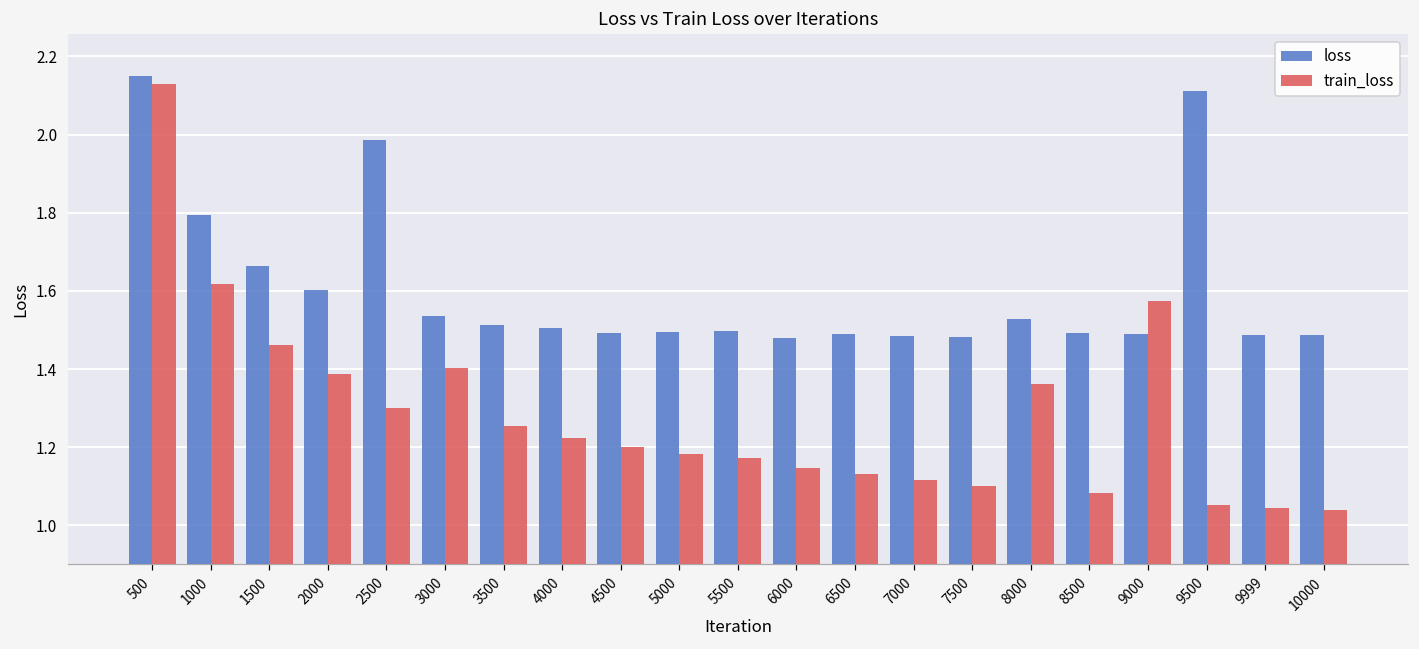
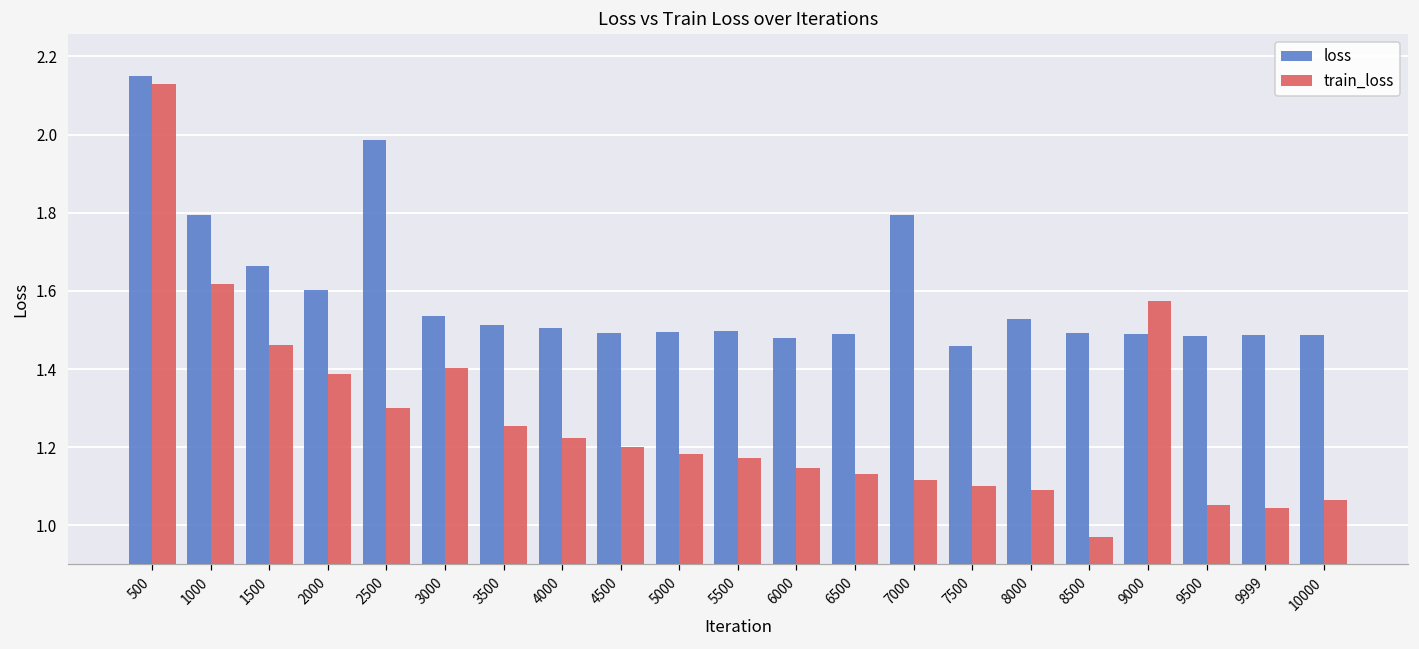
  {
    "loss": {
      "500": 2.15,
      "1000": 1.79,
      "1500": 1.66,
      "2000": 1.60,
      "2500": 1.99,
      "3000": 1.54,
      "3500": 1.51,
      "4000": 1.50,
      "4500": 1.49,
      "5000": 1.49,
      "5500": 1.50,
      "6000": 1.48,
      "6500": 1.49,
-     "7000": 1.48,
-     "7500": 1.48,
+     "7000": 1.79,
+     "7500": 1.46,
      "8000": 1.53,
      "8500": 1.49,
      "9000": 1.49,
-     "9500": 2.11,
+     "9500": 1.49,
      "9999": 1.49,
      "10000": 1.49
    },
    "train_loss": {
      "500": 2.13,
      "1000": 1.62,
      "1500": 1.46,
      "2000": 1.39,
      "2500": 1.30,
      "3000": 1.40,
      "3500": 1.25,
      "4000": 1.22,
      "4500": 1.20,
      "5000": 1.18,
      "5500": 1.17,
      "6000": 1.15,
      "6500": 1.13,
      "7000": 1.12,
      "7500": 1.10,
-     "8000": 1.36,
-     "8500": 1.08,
+     "8000": 1.09,
+     "8500": 0.97,
      "9000": 1.57,
      "9500": 1.05,
      "9999": 1.04,
-     "10000": 1.04
+     "10000": 1.06
    }
  }
